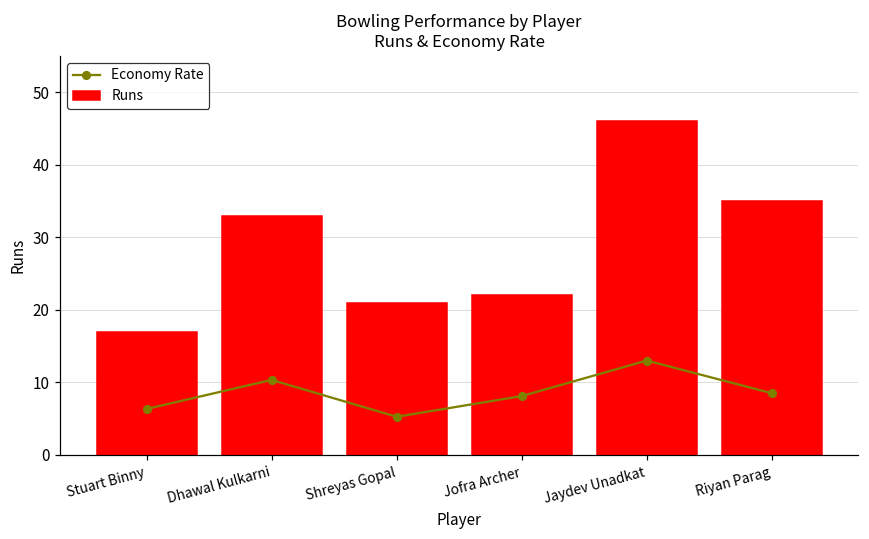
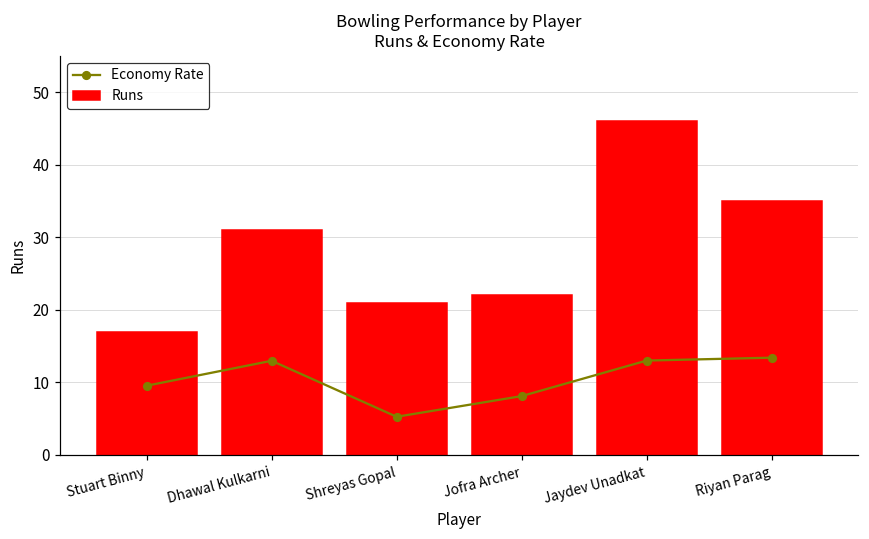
  {
    "Economy Rate": {
-     "Stuart Binny": 6,
-     "Dhawal Kulkarni": 10,
+     "Stuart Binny": 10,
+     "Dhawal Kulkarni": 13,
      "Shreyas Gopal": 5,
      "Jofra Archer": 8,
      "Jaydev Unadkat": 13,
-     "Riyan Parag": 9
+     "Riyan Parag": 13
    },
    "Runs": {
      "Stuart Binny": 17,
-     "Dhawal Kulkarni": 33,
+     "Dhawal Kulkarni": 31,
      "Shreyas Gopal": 21,
      "Jofra Archer": 22,
      "Jaydev Unadkat": 46,
      "Riyan Parag": 35
    }
  }
